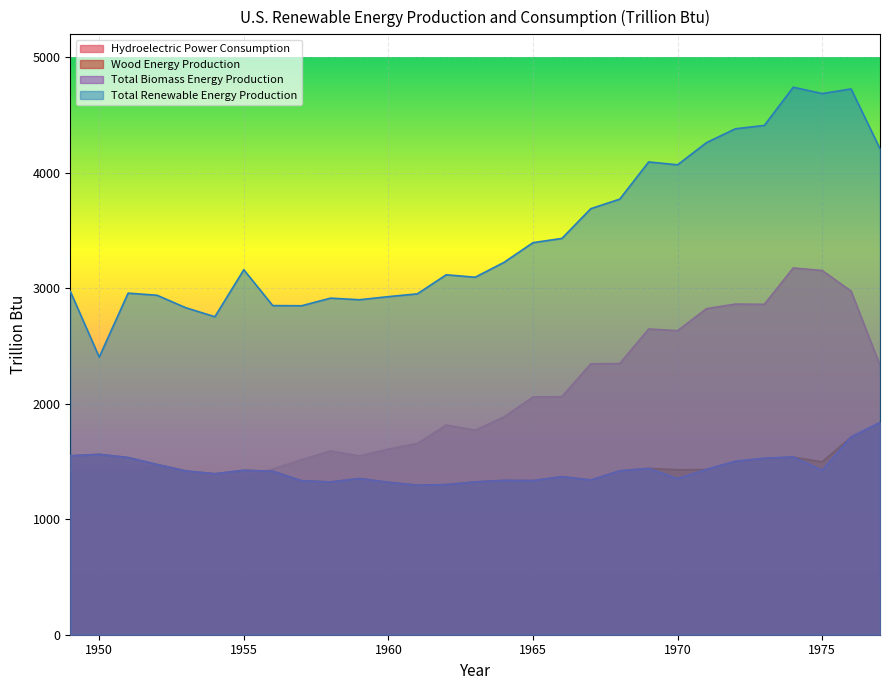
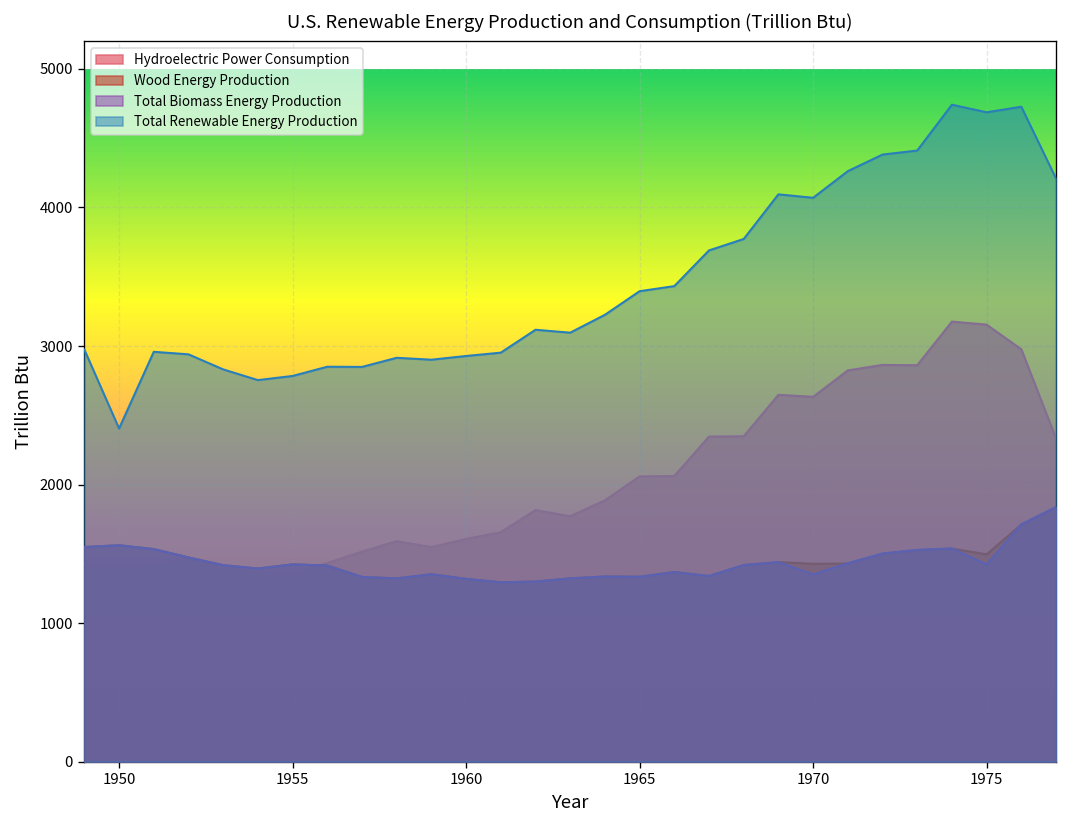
  {
    "Total Biomass Energy Production": {
      "1970": 1350,
      "1975": 1420
    },
    "Total Renewable Energy Production": {
      "1950": 2400,
-     "1955": 3160,
+     "1955": 2780,
      "1960": 2930,
      "1965": 3400,
      "1970": 4070,
      "1975": 4690
    }
  }
